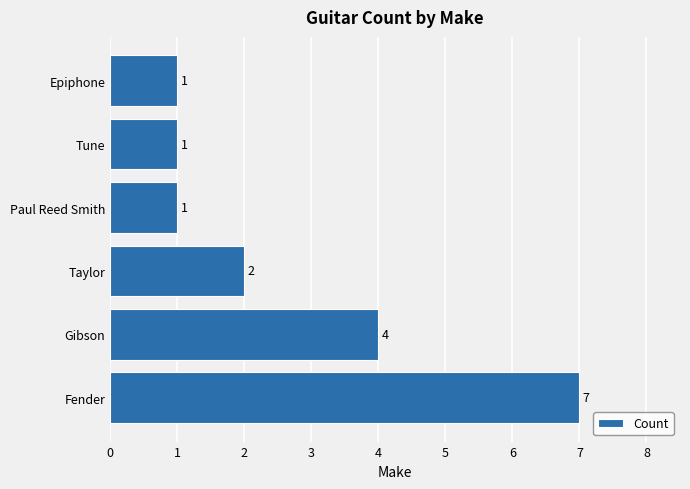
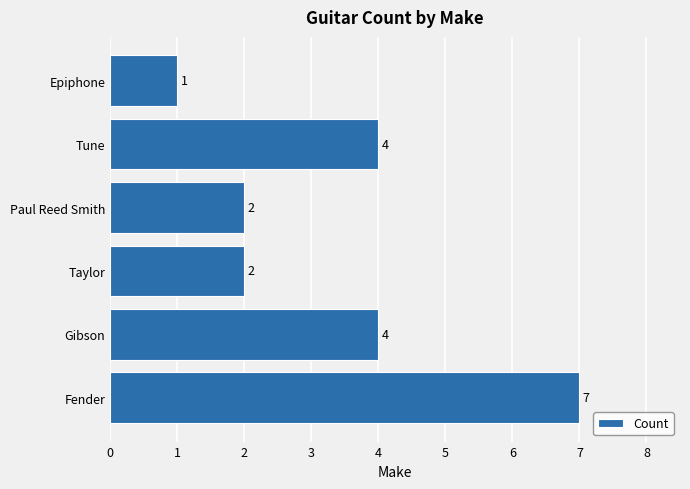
  {
    "Epiphone": 1,
-   "Tune": 1,
-   "Paul Reed Smith": 1,
+   "Tune": 4,
+   "Paul Reed Smith": 2,
    "Taylor": 2,
    "Gibson": 4,
    "Fender": 7
  }
